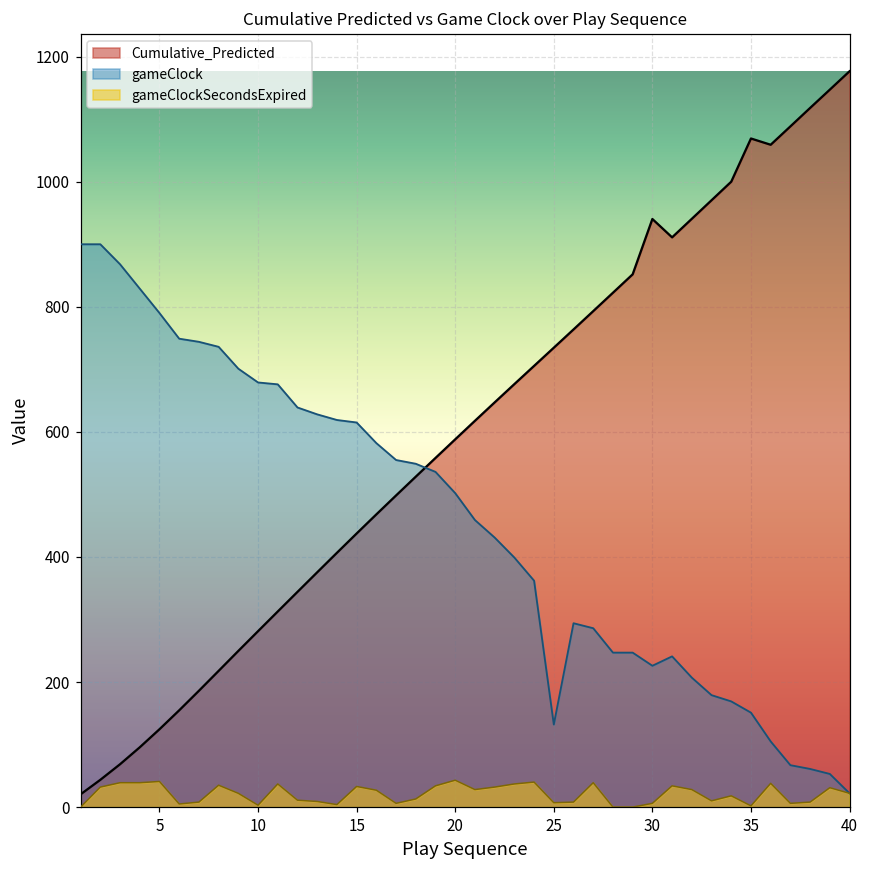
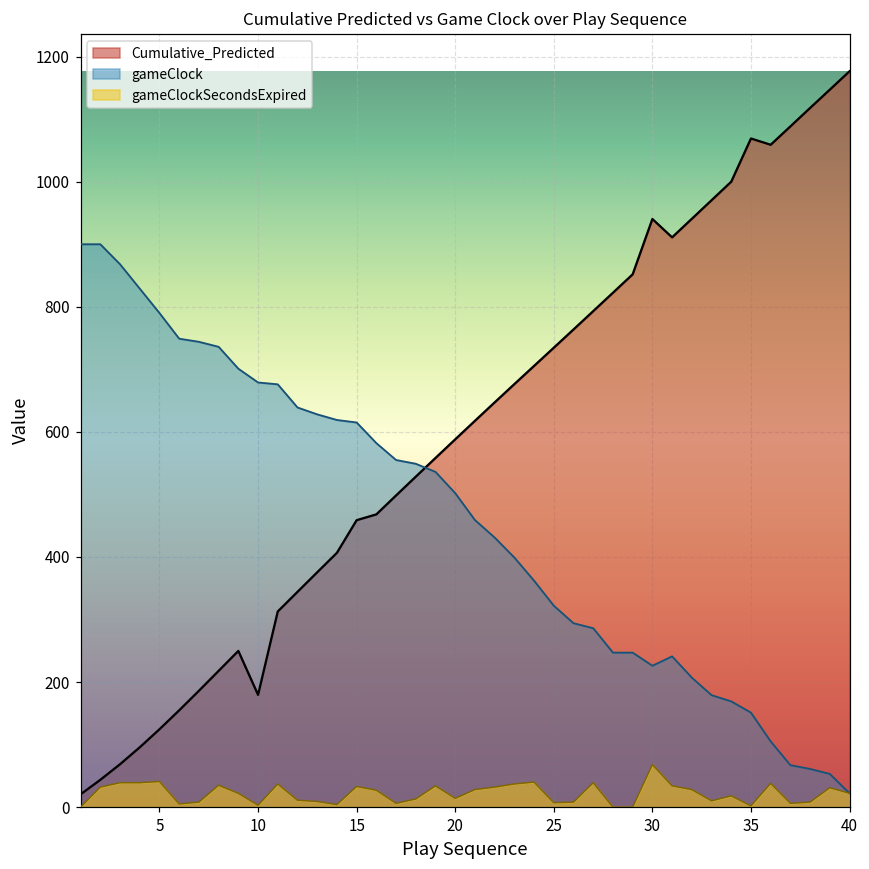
  {
    "Cumulative_Predicted": {
      "5": 120,
-     "10": 280,
-     "15": 440,
+     "10": 180,
+     "15": 460,
      "20": 590,
      "25": 730,
      "30": 940,
      "35": 1070,
      "40": 1180
    },
    "gameClock": {
      "5": 790,
      "10": 680,
      "15": 620,
      "20": 500,
-     "25": 130,
+     "25": 320,
      "30": 230,
      "35": 150
    },
    "gameClockSecondsExpired": {
      "5": 40,
      "10": 0,
      "15": 30,
-     "20": 40,
+     "20": 10,
      "25": 10,
-     "30": 10,
+     "30": 70,
      "35": 0
    }
  }
